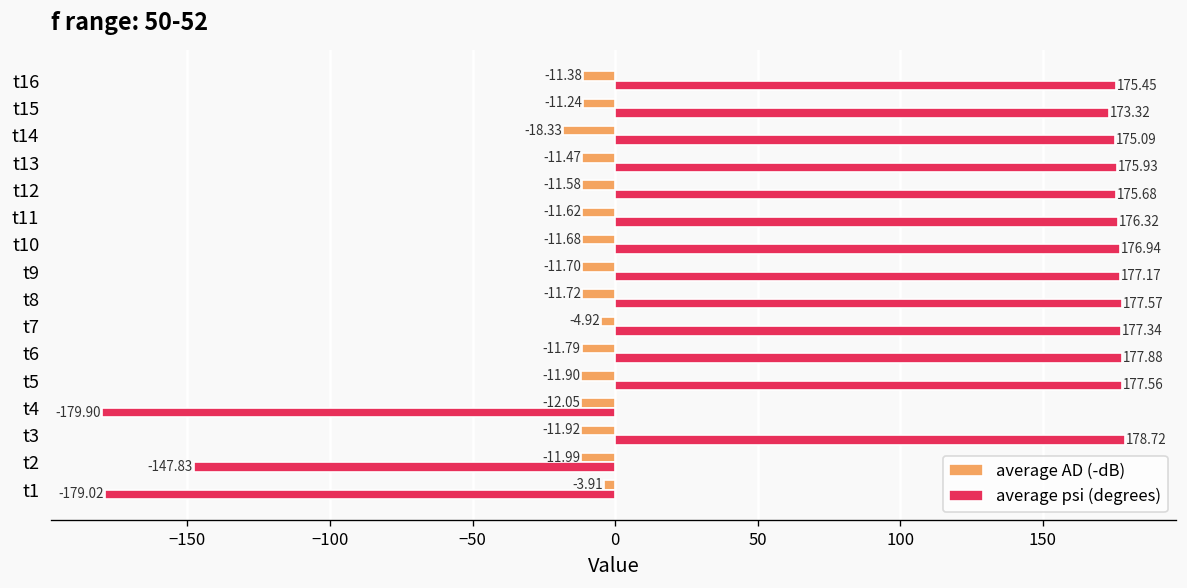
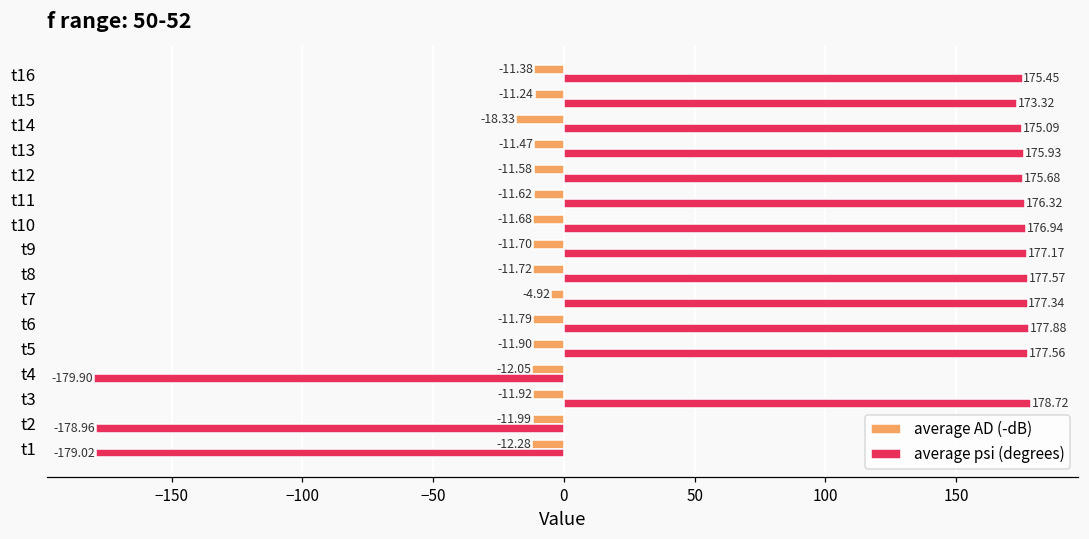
  {
    "average AD (-dB)": {
      "t16": -11.38,
      "t15": -11.24,
      "t14": -18.33,
      "t13": -11.47,
      "t12": -11.58,
      "t11": -11.62,
      "t10": -11.68,
      "t9": -11.70,
      "t8": -11.72,
      "t7": -4.92,
      "t6": -11.79,
      "t5": -11.90,
      "t4": -12.05,
      "t3": -11.92,
      "t2": -11.99,
-     "t1": -3.91
+     "t1": -12.28
    },
    "average psi (degrees)": {
      "t16": 175.45,
      "t15": 173.32,
      "t14": 175.09,
      "t13": 175.93,
      "t12": 175.68,
      "t11": 176.32,
      "t10": 176.94,
      "t9": 177.17,
      "t8": 177.57,
      "t7": 177.34,
      "t6": 177.88,
      "t5": 177.56,
      "t4": -179.90,
      "t3": 178.72,
-     "t2": -147.83,
+     "t2": -178.96,
      "t1": -179.02
    }
  }
